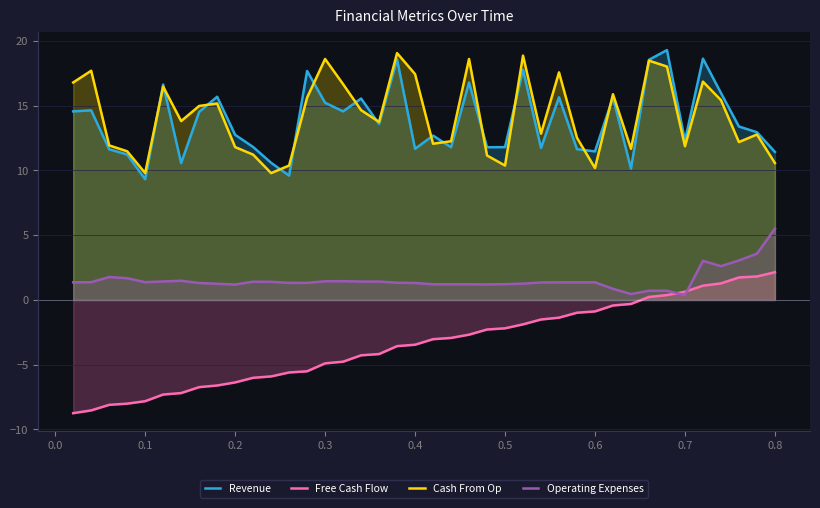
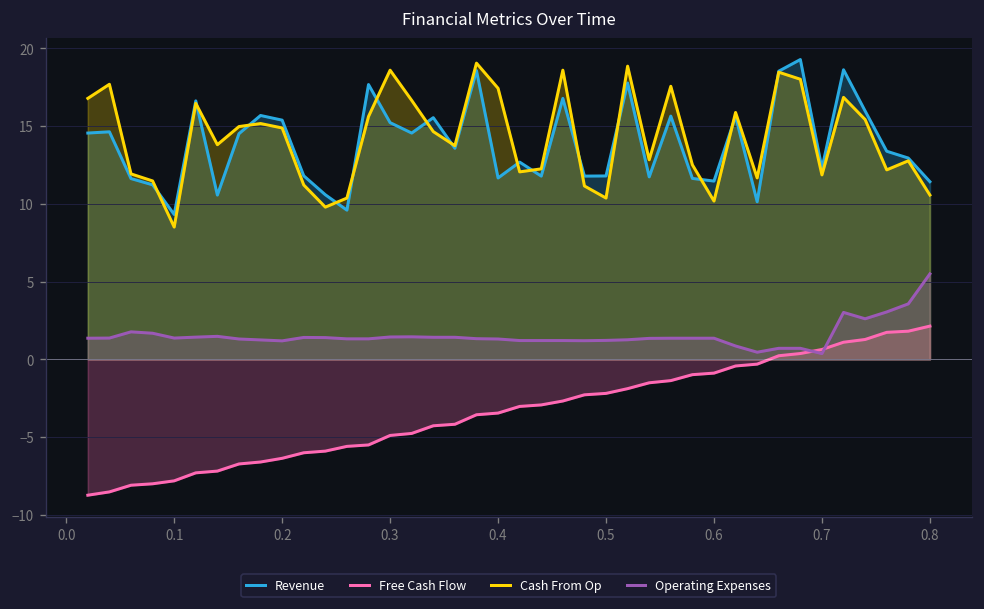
  {
    "Revenue": {
      "0.1": 9.3,
-     "0.2": 12.8,
+     "0.2": 15.4,
      "0.3": 15.2,
      "0.4": 11.7,
      "0.5": 11.8,
      "0.6": 11.5,
      "0.7": 12.3,
      "0.8": 11.4
    },
    "Cash From Op": {
-     "0.1": 9.8,
-     "0.2": 11.8,
+     "0.1": 8.5,
+     "0.2": 14.9,
      "0.3": 18.6,
      "0.4": 17.4,
      "0.5": 10.4,
      "0.6": 10.2,
      "0.7": 11.9,
      "0.8": 10.6
    },
    "Operating Expenses": {
      "0.1": 1.4,
      "0.2": 1.2,
      "0.3": 1.4,
      "0.4": 1.3,
      "0.5": 1.2,
      "0.6": 1.4,
      "0.7": 0.4,
      "0.8": 5.5
    }
  }
